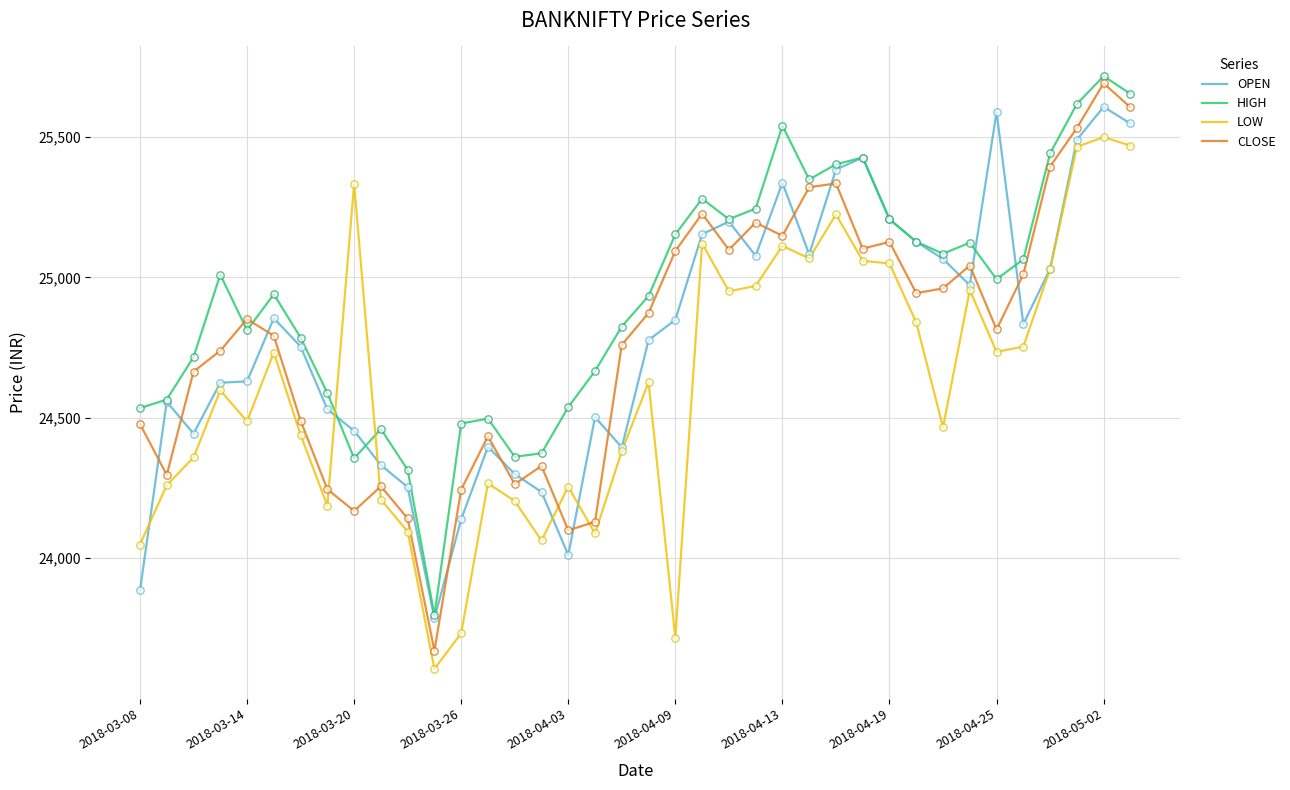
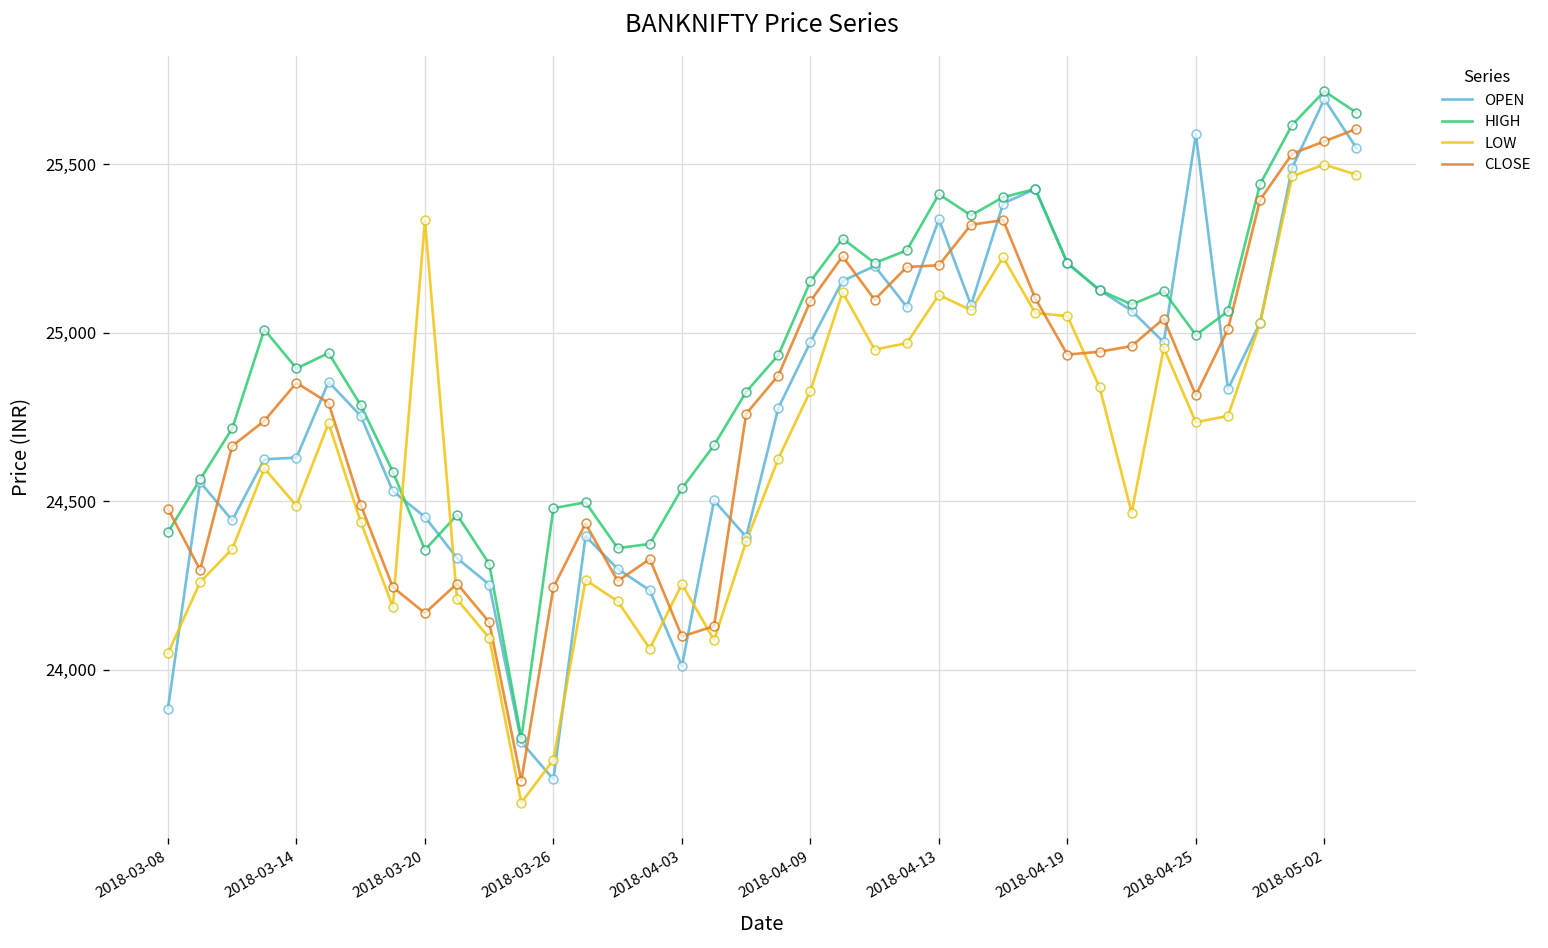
  {
    "OPEN": {
      "2018-03-08": "23,880",
      "2018-03-14": "24,630",
      "2018-03-20": "24,450",
-     "2018-03-26": "24,140",
+     "2018-03-26": "23,670",
      "2018-04-03": "24,010",
-     "2018-04-09": "24,850",
+     "2018-04-09": "24,970",
      "2018-04-13": "25,340",
      "2018-04-25": "25,590",
-     "2018-05-02": "25,610"
+     "2018-05-02": "25,690"
    },
    "HIGH": {
-     "2018-03-08": "24,530",
-     "2018-03-14": "24,810",
+     "2018-03-08": "24,410",
+     "2018-03-14": "24,890",
      "2018-03-20": "24,360",
      "2018-03-26": "24,480",
      "2018-04-03": "24,540",
      "2018-04-09": "25,150",
-     "2018-04-13": "25,540",
+     "2018-04-13": "25,410",
      "2018-04-25": "24,990",
      "2018-05-02": "25,720"
    },
    "LOW": {
      "2018-03-08": "24,050",
      "2018-03-14": "24,490",
      "2018-03-20": "25,330",
      "2018-03-26": "23,730",
      "2018-04-03": "24,250",
-     "2018-04-09": "23,720",
+     "2018-04-09": "24,830",
      "2018-04-13": "25,110",
      "2018-04-19": "25,050",
      "2018-04-25": "24,730",
      "2018-05-02": "25,500"
    },
    "CLOSE": {
      "2018-03-08": "24,480",
      "2018-03-14": "24,850",
      "2018-03-20": "24,170",
      "2018-03-26": "24,240",
      "2018-04-03": "24,100",
      "2018-04-09": "25,090",
-     "2018-04-13": "25,150",
-     "2018-04-19": "25,130",
+     "2018-04-13": "25,200",
+     "2018-04-19": "24,940",
      "2018-04-25": "24,810",
-     "2018-05-02": "25,690"
+     "2018-05-02": "25,570"
    }
  }
